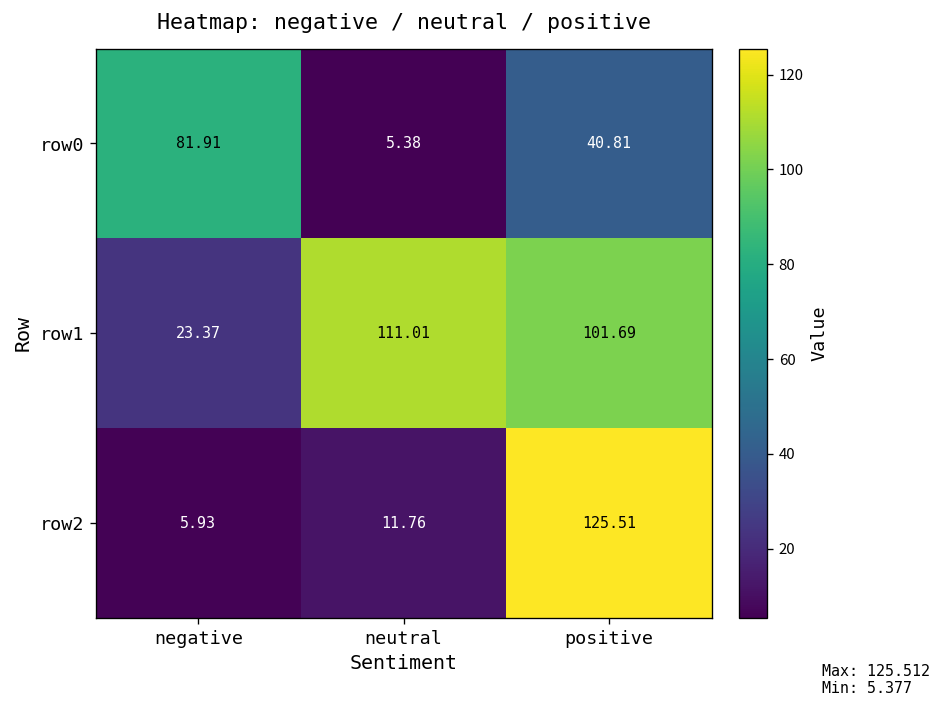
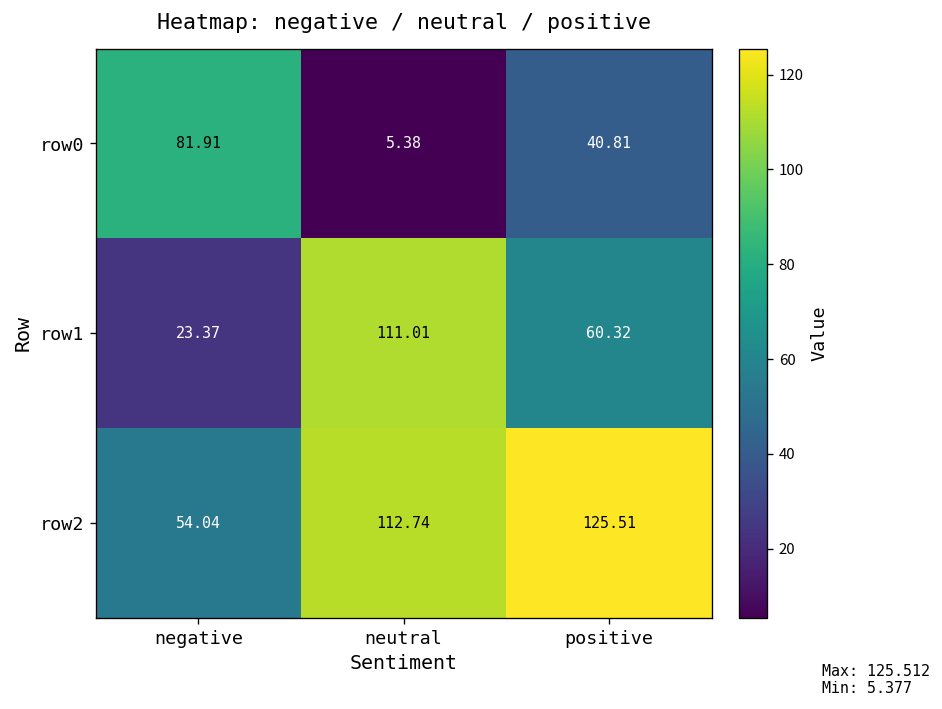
  {
    "row0": {
      "negative": 81.91,
      "neutral": 5.38,
      "positive": 40.81
    },
    "row1": {
      "negative": 23.37,
      "neutral": 111.01,
-     "positive": 101.69
+     "positive": 60.32
    },
    "row2": {
-     "negative": 5.93,
-     "neutral": 11.76,
+     "negative": 54.04,
+     "neutral": 112.74,
      "positive": 125.51
    }
  }
